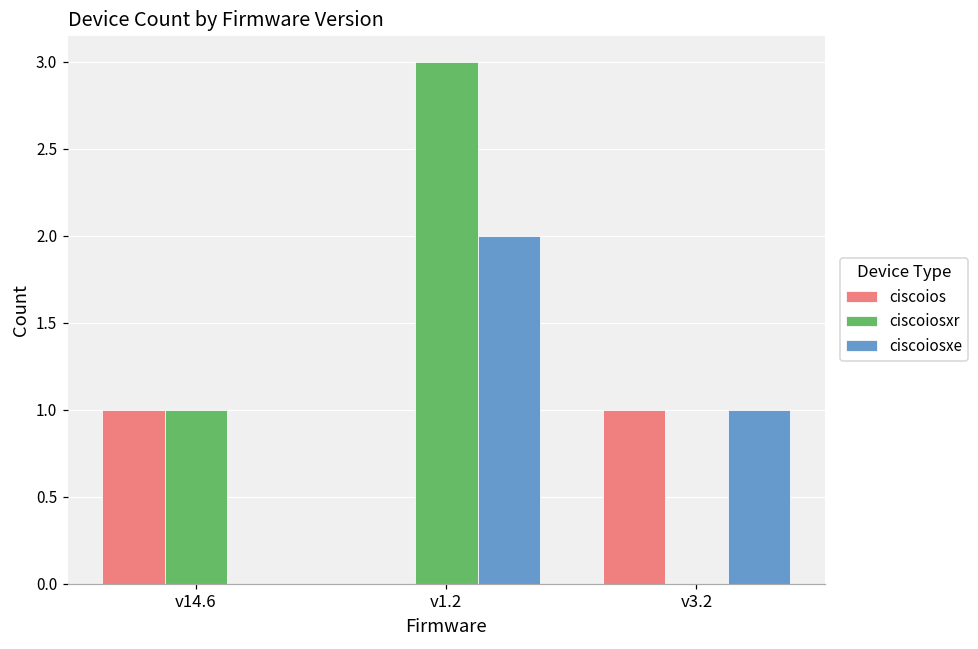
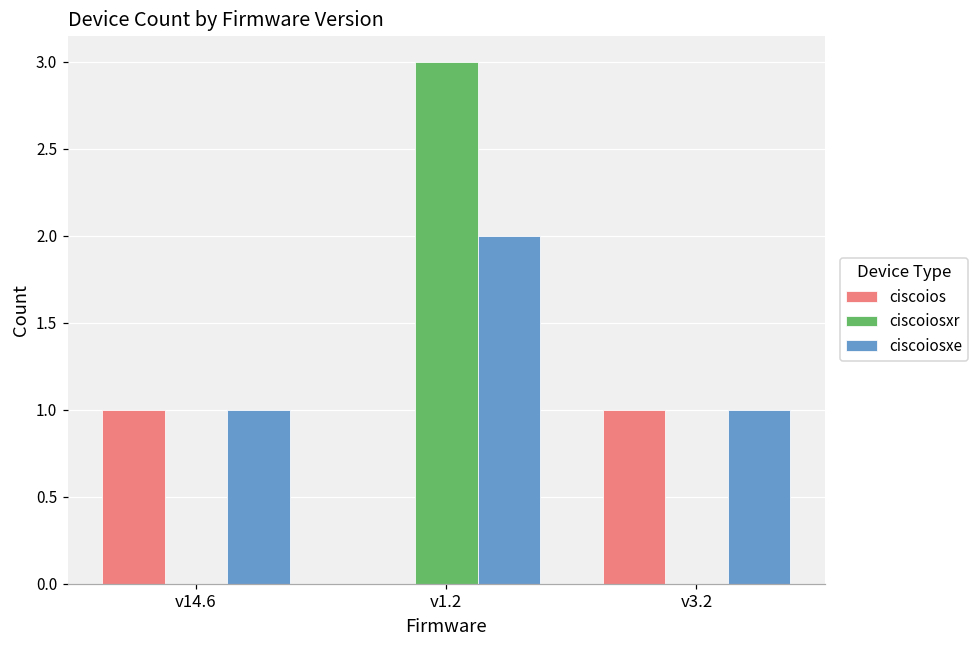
  {
    "ciscoios": {
      "v14.6": 1,
      "v1.2": 0,
      "v3.2": 1
    },
    "ciscoiosxr": {
-     "v14.6": 1,
+     "v14.6": 0,
      "v1.2": 3,
      "v3.2": 0
    },
    "ciscoiosxe": {
-     "v14.6": 0,
+     "v14.6": 1,
      "v1.2": 2,
      "v3.2": 1
    }
  }
